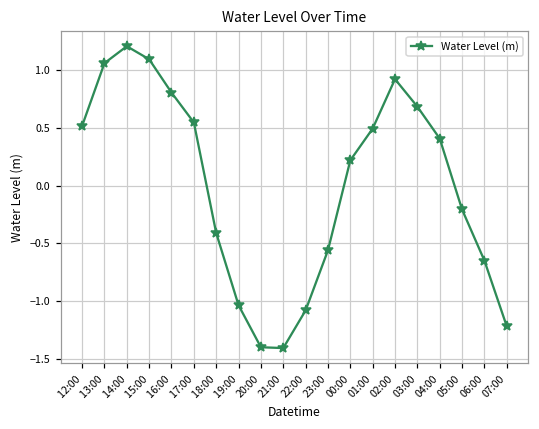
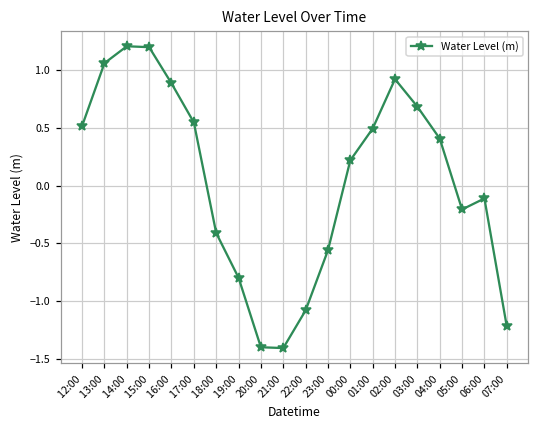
  {
    "12:00": 0.52,
    "13:00": 1.06,
    "14:00": 1.21,
-   "15:00": 1.09,
-   "16:00": 0.81,
+   "15:00": 1.20,
+   "16:00": 0.89,
    "17:00": 0.55,
    "18:00": -0.41,
-   "19:00": -1.04,
+   "19:00": -0.80,
    "20:00": -1.40,
    "21:00": -1.41,
    "22:00": -1.08,
    "23:00": -0.56,
    "00:00": 0.22,
    "01:00": 0.49,
    "02:00": 0.92,
    "03:00": 0.68,
    "04:00": 0.41,
    "05:00": -0.21,
-   "06:00": -0.65,
+   "06:00": -0.11,
    "07:00": -1.22
  }
